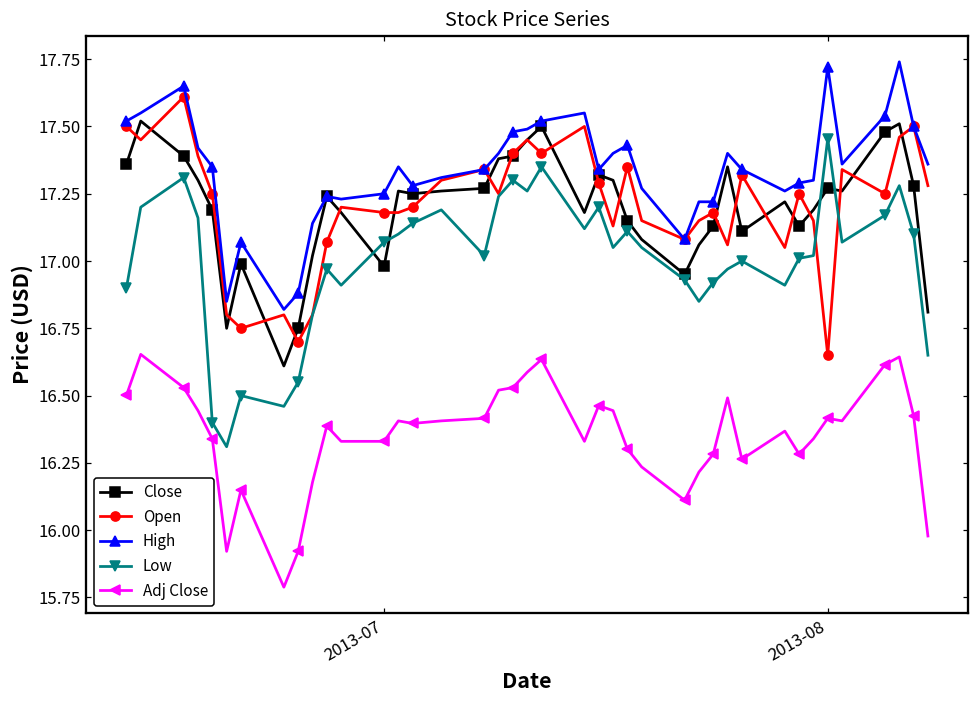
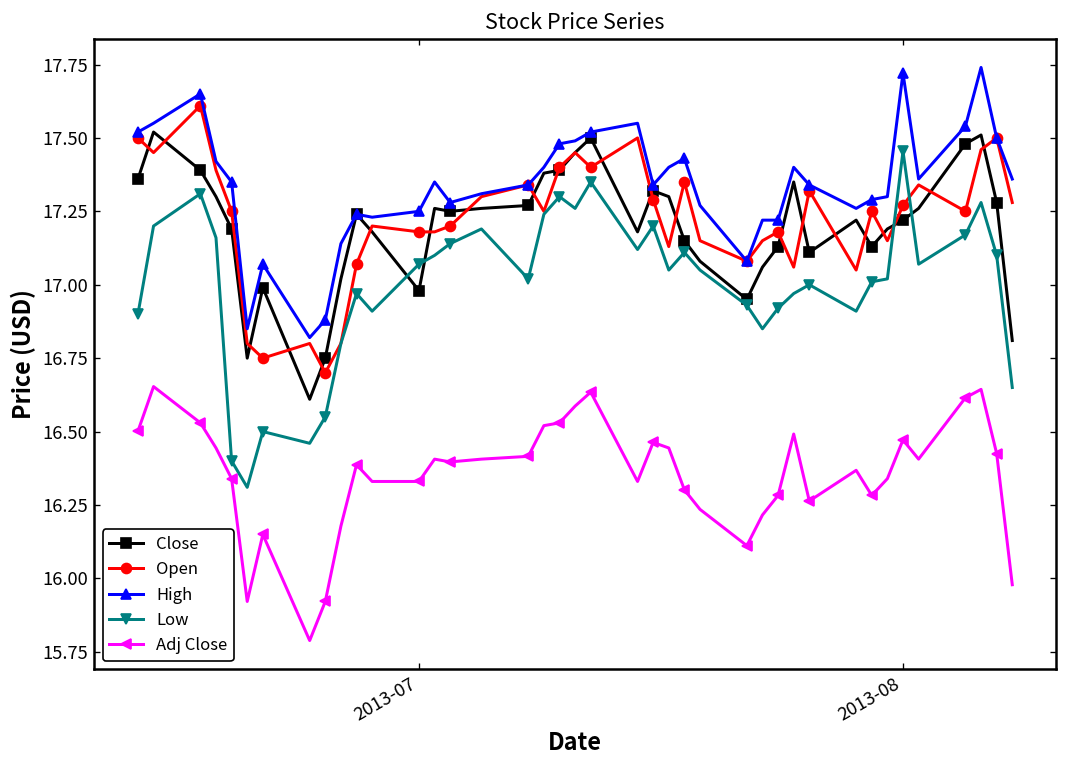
  {
    "Close": {
      "2013-07": 16.98,
-     "2013-08": 17.27
+     "2013-08": 17.22
    },
    "Open": {
      "2013-07": 17.18,
-     "2013-08": 16.65
+     "2013-08": 17.27
    },
    "High": {
      "2013-07": 17.25,
      "2013-08": 17.72
    },
    "Low": {
      "2013-07": 17.07,
      "2013-08": 17.46
    },
    "Adj Close": {
      "2013-07": 16.33,
-     "2013-08": 16.42
+     "2013-08": 16.47
    }
  }
